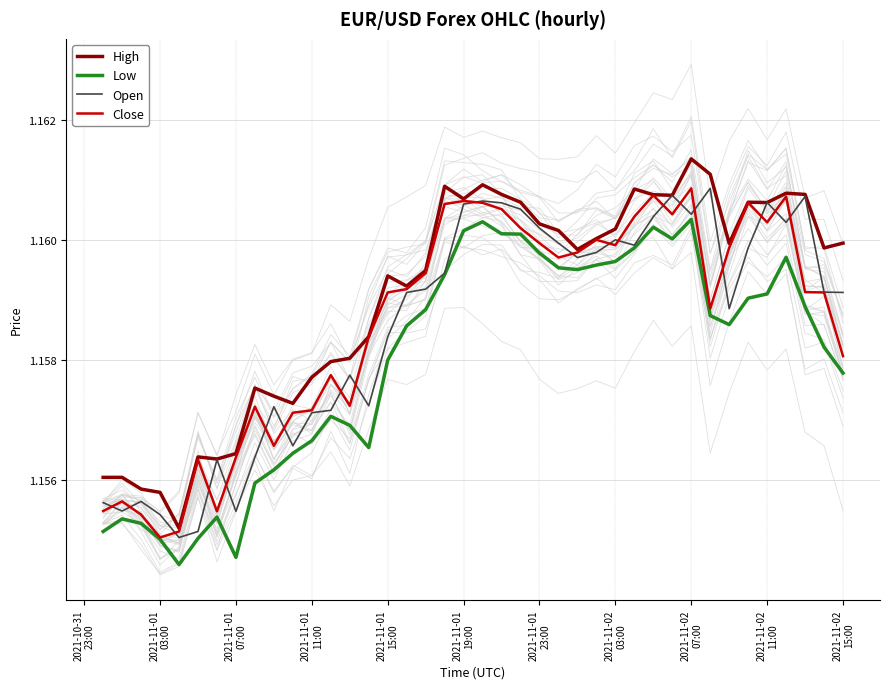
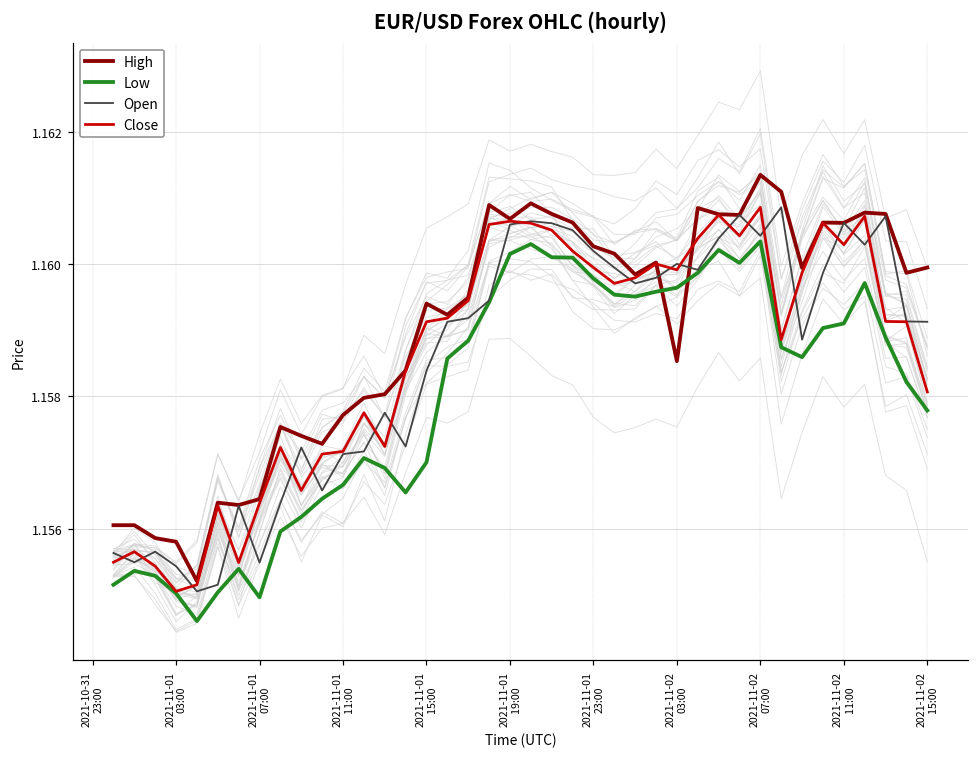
  {
    "High": {
      "2021-11-01 03:00": 1.1558,
-     "2021-11-02 03:00": 1.1602
+     "2021-11-02 03:00": 1.1585
    },
    "Low": {
-     "2021-11-01 07:00": 1.1547,
-     "2021-11-01 15:00": 1.158
+     "2021-11-01 07:00": 1.1550,
+     "2021-11-01 15:00": 1.157
    },
    "Open": {
      "2021-11-02 15:00": 1.1591
    },
    "Close": {
      "2021-11-02 15:00": 1.1581
    }
  }
